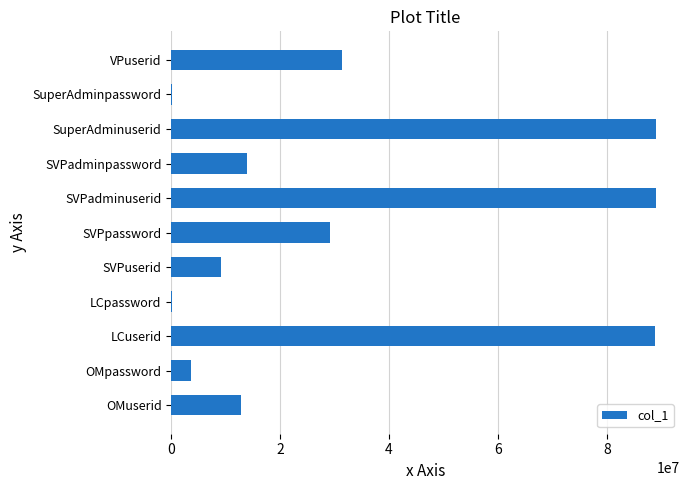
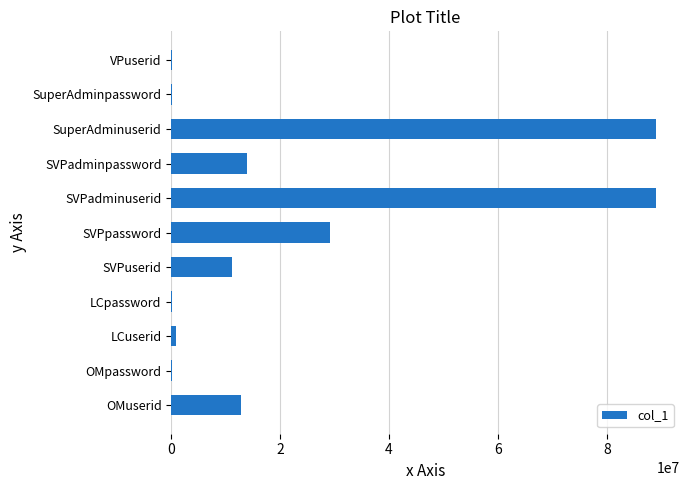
  {
-   "VPuserid": 31000000,
+   "VPuserid": 0,
    "SuperAdminuserid": 89000000,
    "SVPadminpassword": 14000000,
    "SVPadminuserid": 89000000,
    "SVPpassword": 29000000,
-   "SVPuserid": 9000000,
-   "LCuserid": 89000000,
-   "OMpassword": 4000000,
+   "SVPuserid": 11000000,
+   "LCuserid": 1000000,
+   "OMpassword": 0,
    "OMuserid": 13000000
  }
